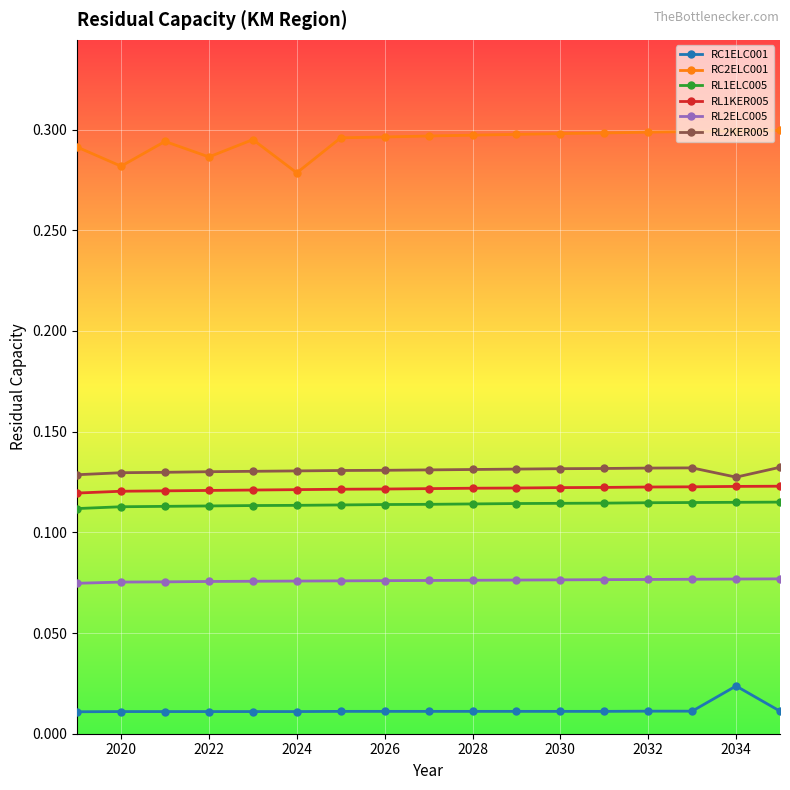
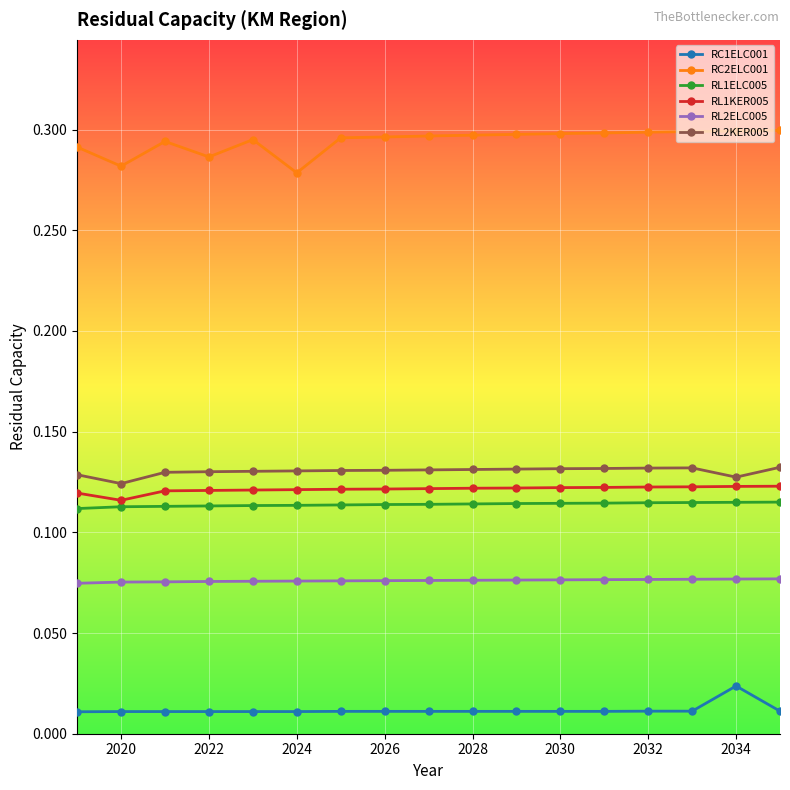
  {
    "RC1ELC001": {
      "2020": 0.011,
      "2022": 0.011,
      "2024": 0.011,
      "2026": 0.011,
      "2028": 0.011,
      "2030": 0.011,
      "2032": 0.011,
      "2034": 0.024
    },
    "RC2ELC001": {
      "2020": 0.282,
      "2022": 0.286,
      "2024": 0.279,
      "2026": 0.296,
      "2028": 0.297,
      "2030": 0.298,
      "2032": 0.299
    },
    "RL1ELC005": {
      "2020": 0.113,
      "2022": 0.113,
      "2024": 0.113,
      "2026": 0.114,
      "2028": 0.114,
      "2030": 0.114,
      "2032": 0.115,
      "2034": 0.115
    },
    "RL1KER005": {
-     "2020": 0.120,
+     "2020": 0.116,
      "2022": 0.121,
      "2024": 0.121,
      "2026": 0.122,
      "2028": 0.122,
      "2030": 0.122,
      "2032": 0.123,
      "2034": 0.123
    },
    "RL2ELC005": {
      "2020": 0.075,
      "2022": 0.076,
      "2024": 0.076,
      "2026": 0.076,
      "2028": 0.076,
      "2030": 0.076,
      "2032": 0.077,
      "2034": 0.077
    },
    "RL2KER005": {
-     "2020": 0.130,
+     "2020": 0.124,
      "2022": 0.130,
      "2024": 0.131,
      "2026": 0.131,
      "2028": 0.131,
      "2030": 0.132,
      "2032": 0.132,
      "2034": 0.127
    }
  }
